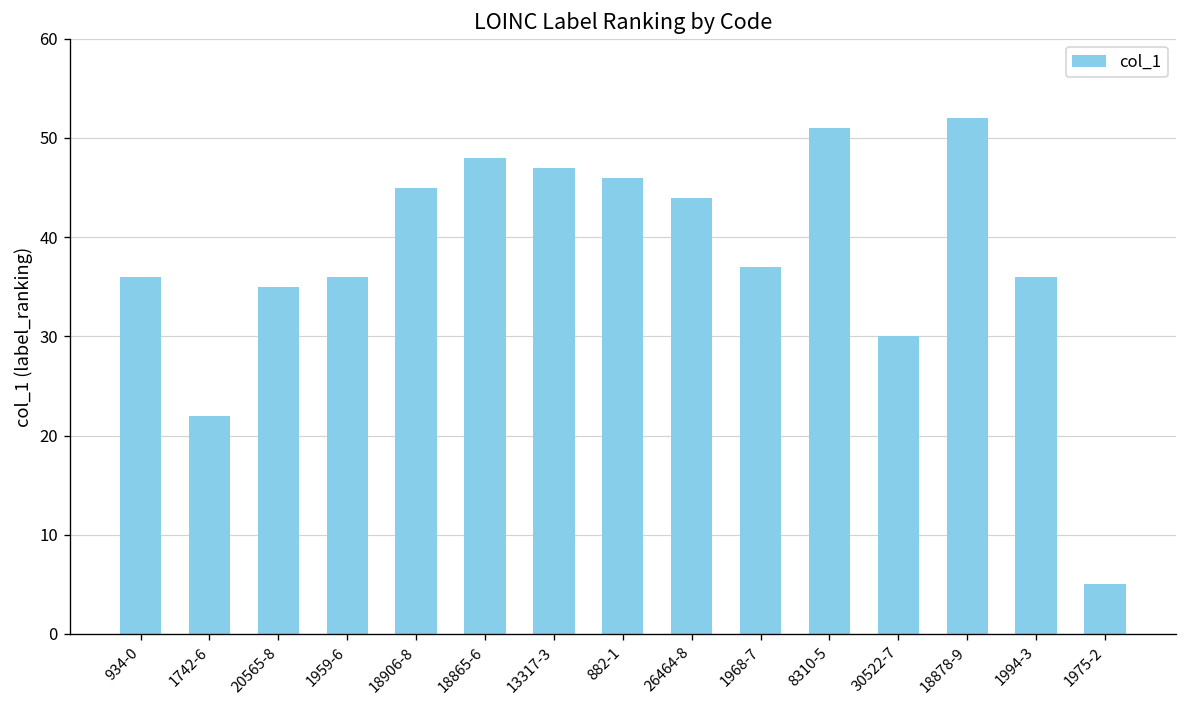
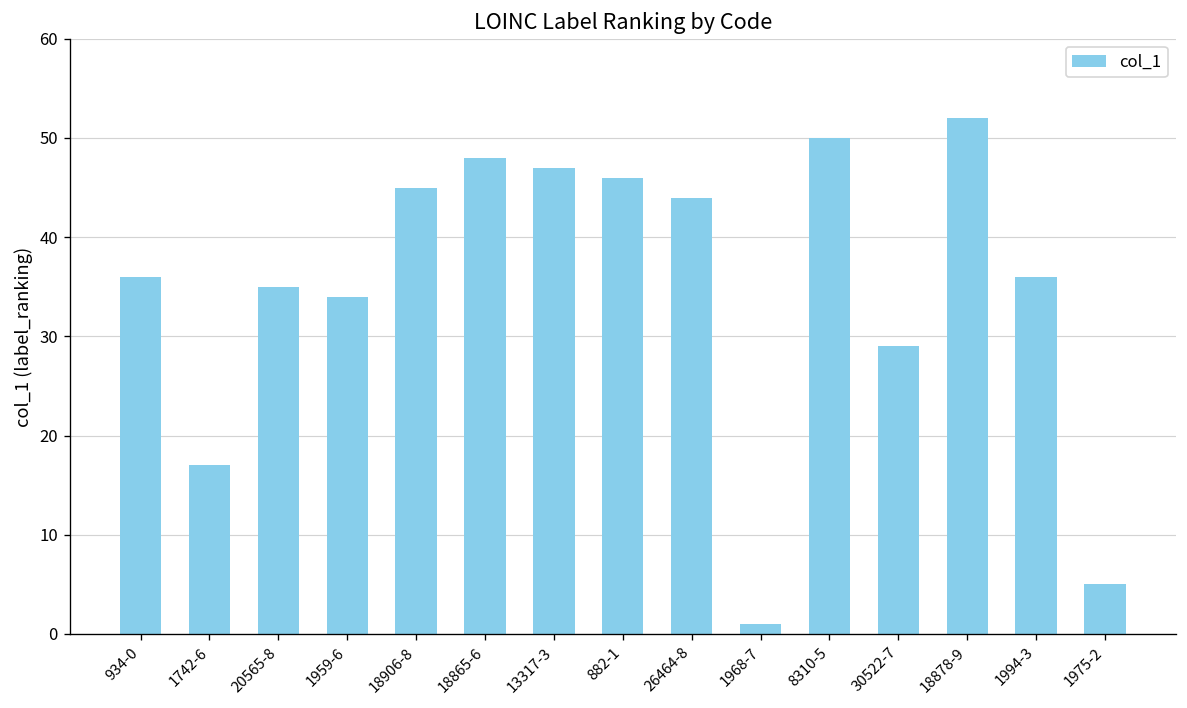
  {
    "934-0": 36,
-   "1742-6": 22,
+   "1742-6": 17,
    "20565-8": 35,
-   "1959-6": 36,
+   "1959-6": 34,
    "18906-8": 45,
    "18865-6": 48,
    "13317-3": 47,
    "882-1": 46,
    "26464-8": 44,
-   "1968-7": 37,
-   "8310-5": 51,
-   "30522-7": 30,
+   "1968-7": 1,
+   "8310-5": 50,
+   "30522-7": 29,
    "18878-9": 52,
    "1994-3": 36,
    "1975-2": 5
  }
